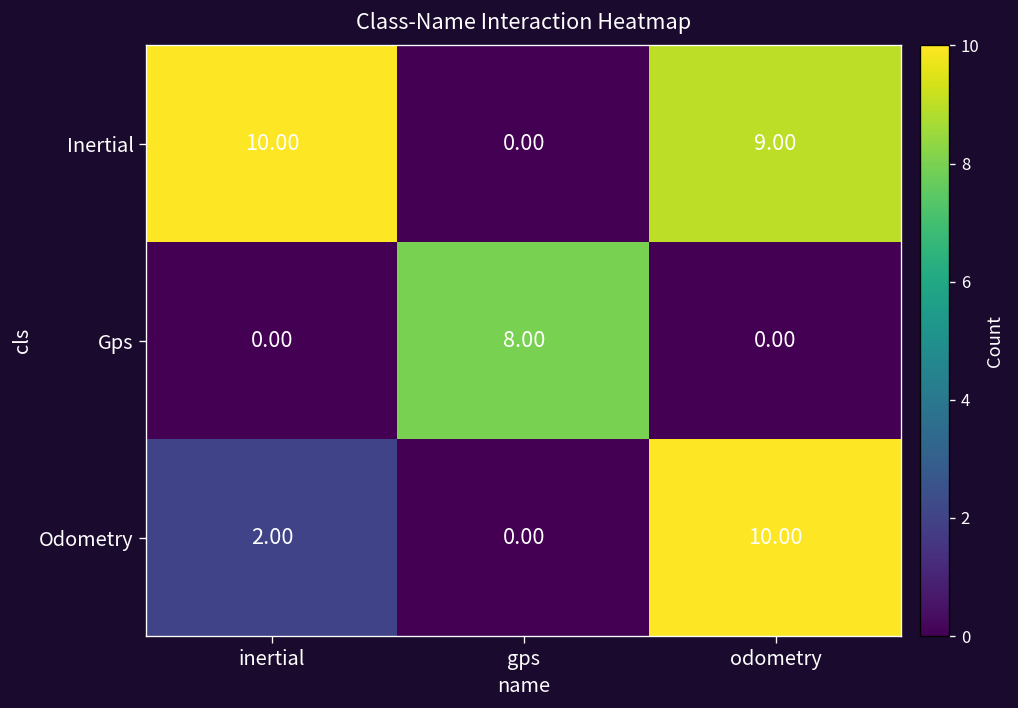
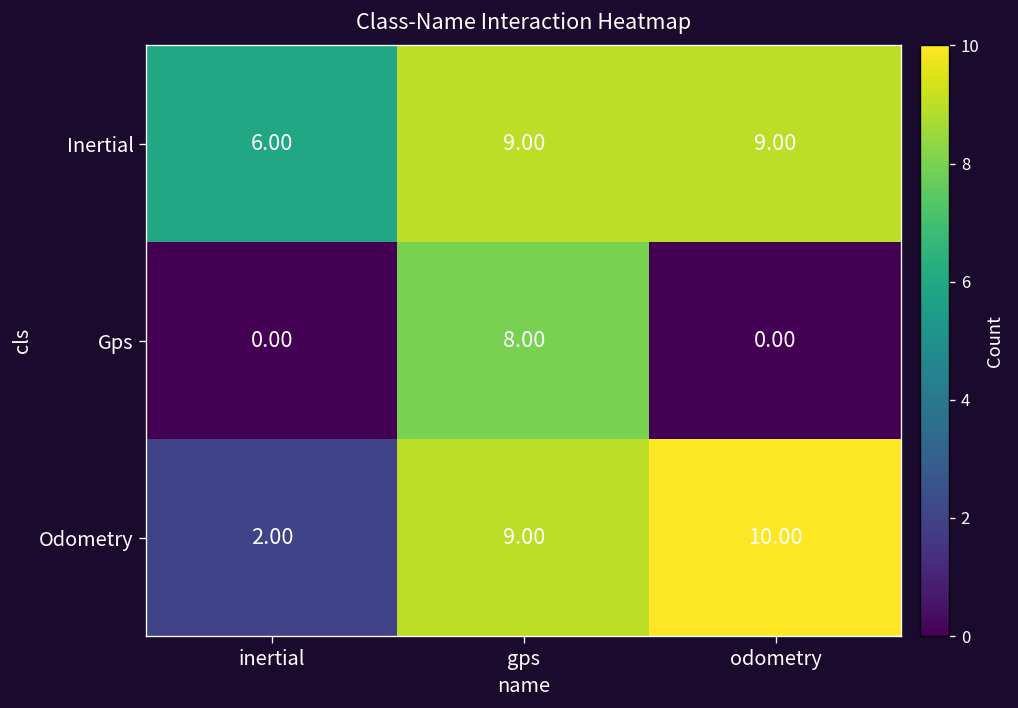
  {
    "Inertial": {
-     "inertial": 10.00,
-     "gps": 0.00,
+     "inertial": 6.00,
+     "gps": 9.00,
      "odometry": 9.00
    },
    "Gps": {
      "inertial": 0.00,
      "gps": 8.00,
      "odometry": 0.00
    },
    "Odometry": {
      "inertial": 2.00,
-     "gps": 0.00,
+     "gps": 9.00,
      "odometry": 10.00
    }
  }
